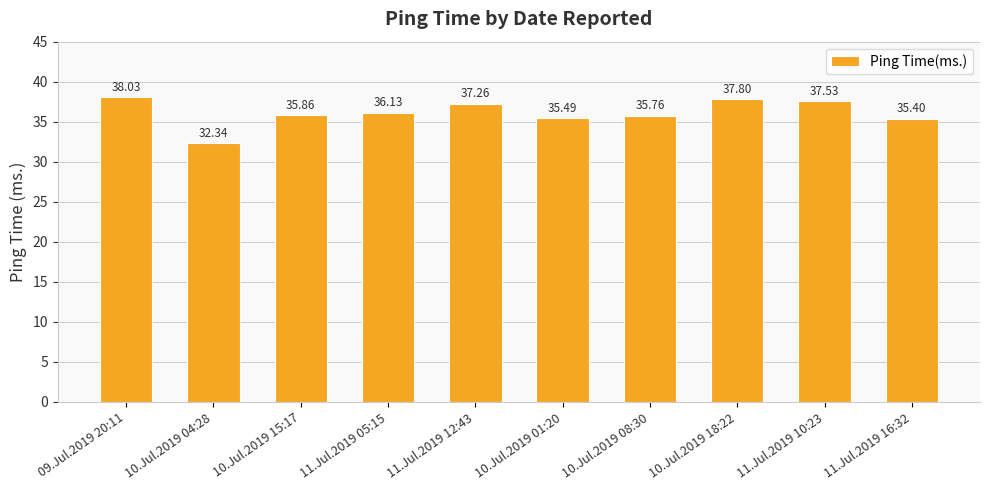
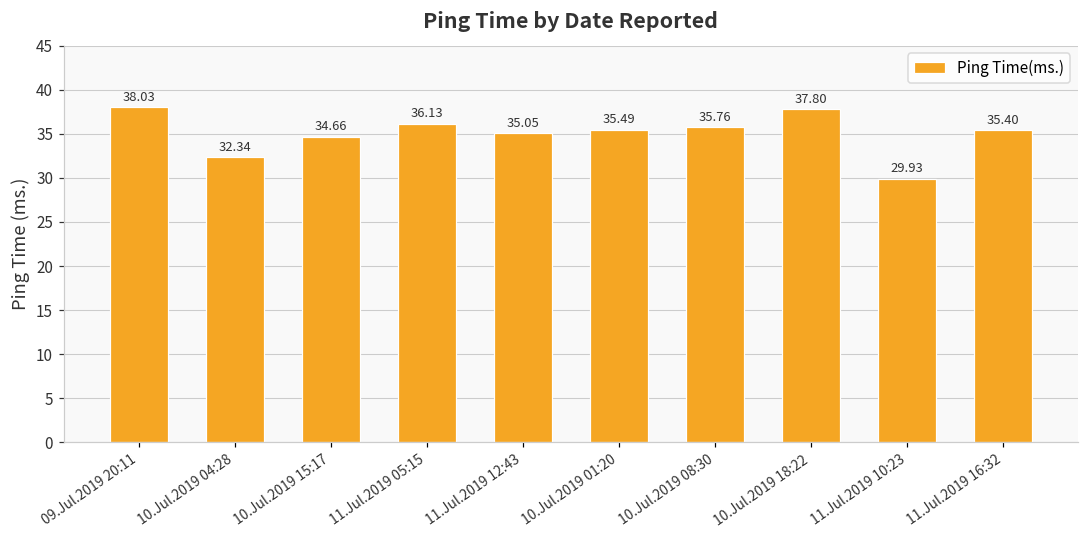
  {
    "09.Jul.2019 20:11": 38.03,
    "10.Jul.2019 04:28": 32.34,
-   "10.Jul.2019 15:17": 35.86,
+   "10.Jul.2019 15:17": 34.66,
    "11.Jul.2019 05:15": 36.13,
-   "11.Jul.2019 12:43": 37.26,
+   "11.Jul.2019 12:43": 35.05,
    "10.Jul.2019 01:20": 35.49,
    "10.Jul.2019 08:30": 35.76,
    "10.Jul.2019 18:22": 37.80,
-   "11.Jul.2019 10:23": 37.53,
+   "11.Jul.2019 10:23": 29.93,
    "11.Jul.2019 16:32": 35.40
  }
